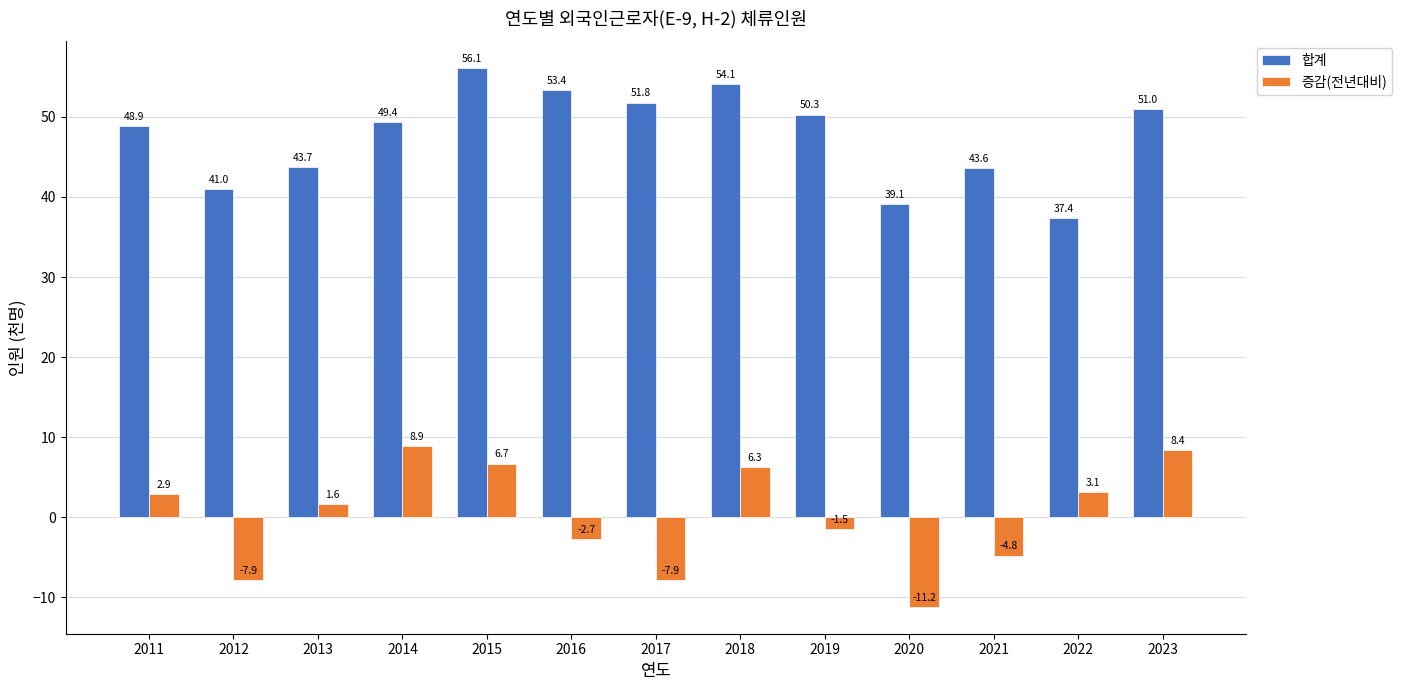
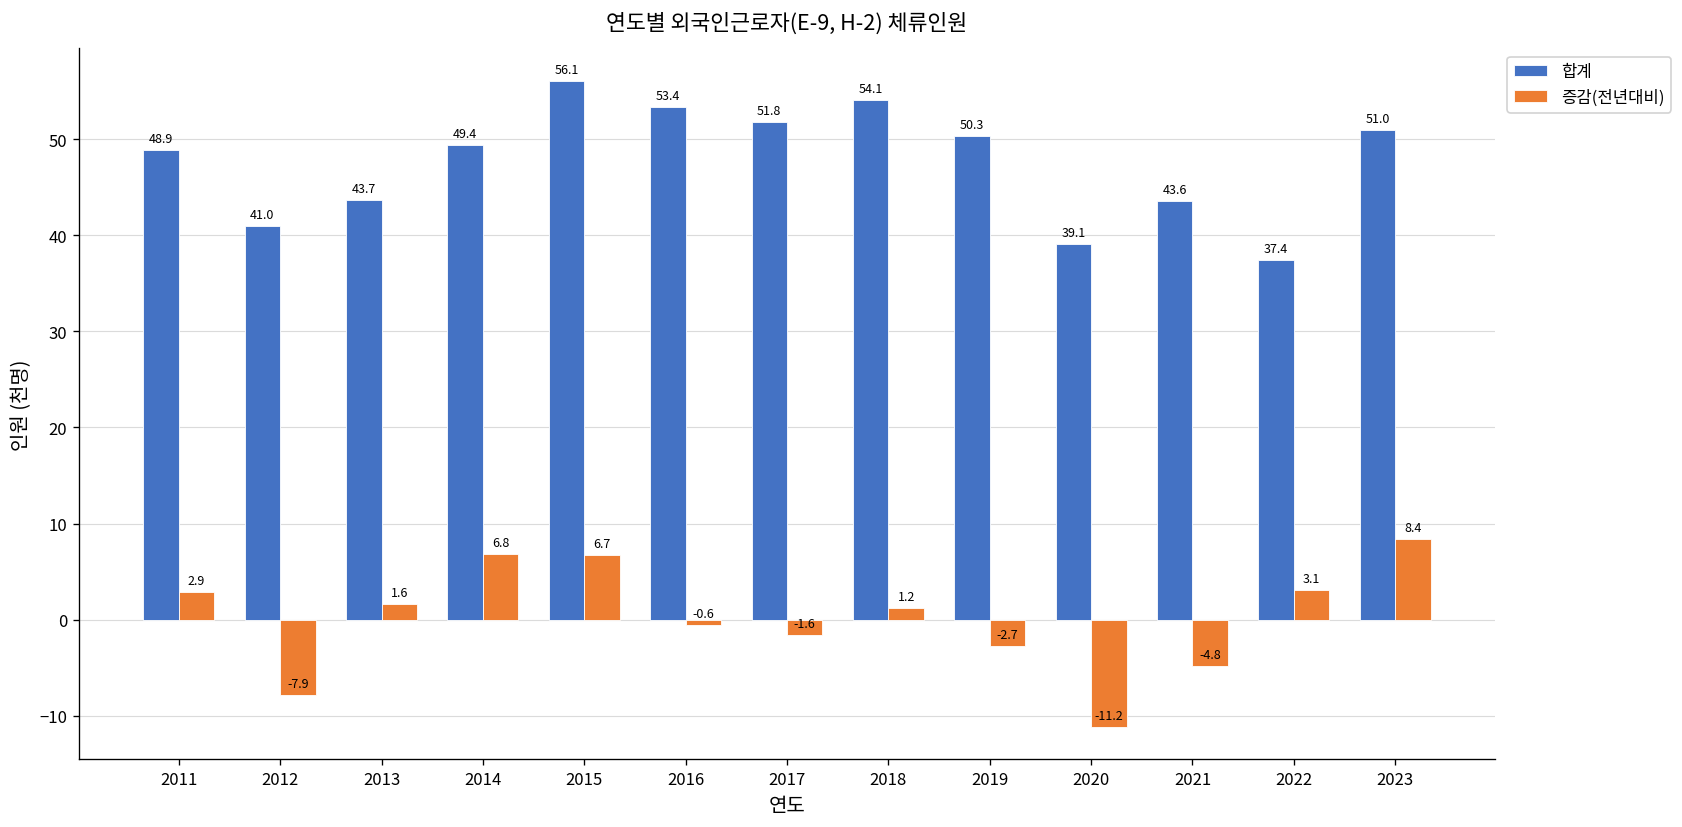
  {
    "합계": {
      "2011": 48.9,
      "2012": 41.0,
      "2013": 43.7,
      "2014": 49.4,
      "2015": 56.1,
      "2016": 53.4,
      "2017": 51.8,
      "2018": 54.1,
      "2019": 50.3,
      "2020": 39.1,
      "2021": 43.6,
      "2022": 37.4,
      "2023": 51.0
    },
    "증감(전년대비)": {
      "2011": 2.9,
      "2012": -7.9,
      "2013": 1.6,
-     "2014": 8.9,
+     "2014": 6.8,
      "2015": 6.7,
-     "2016": -2.7,
-     "2017": -7.9,
-     "2018": 6.3,
-     "2019": -1.5,
+     "2016": -0.6,
+     "2017": -1.6,
+     "2018": 1.2,
+     "2019": -2.7,
      "2020": -11.2,
      "2021": -4.8,
      "2022": 3.1,
      "2023": 8.4
    }
  }
